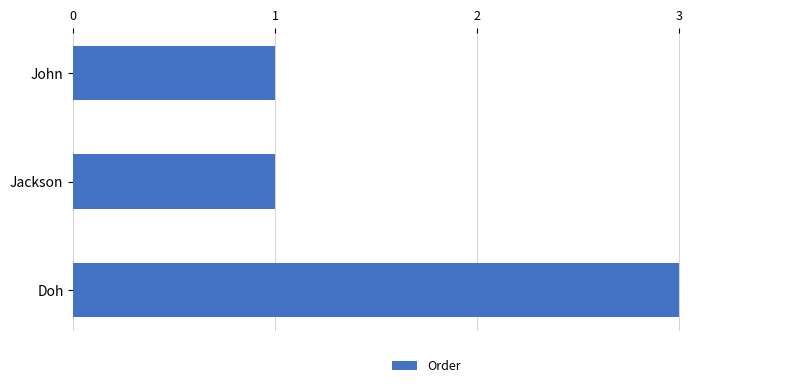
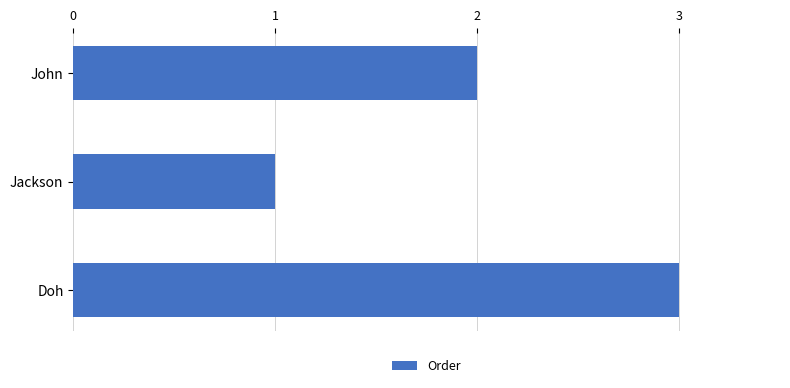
  {
-   "John": 1,
+   "John": 2,
    "Jackson": 1,
    "Doh": 3
  }
